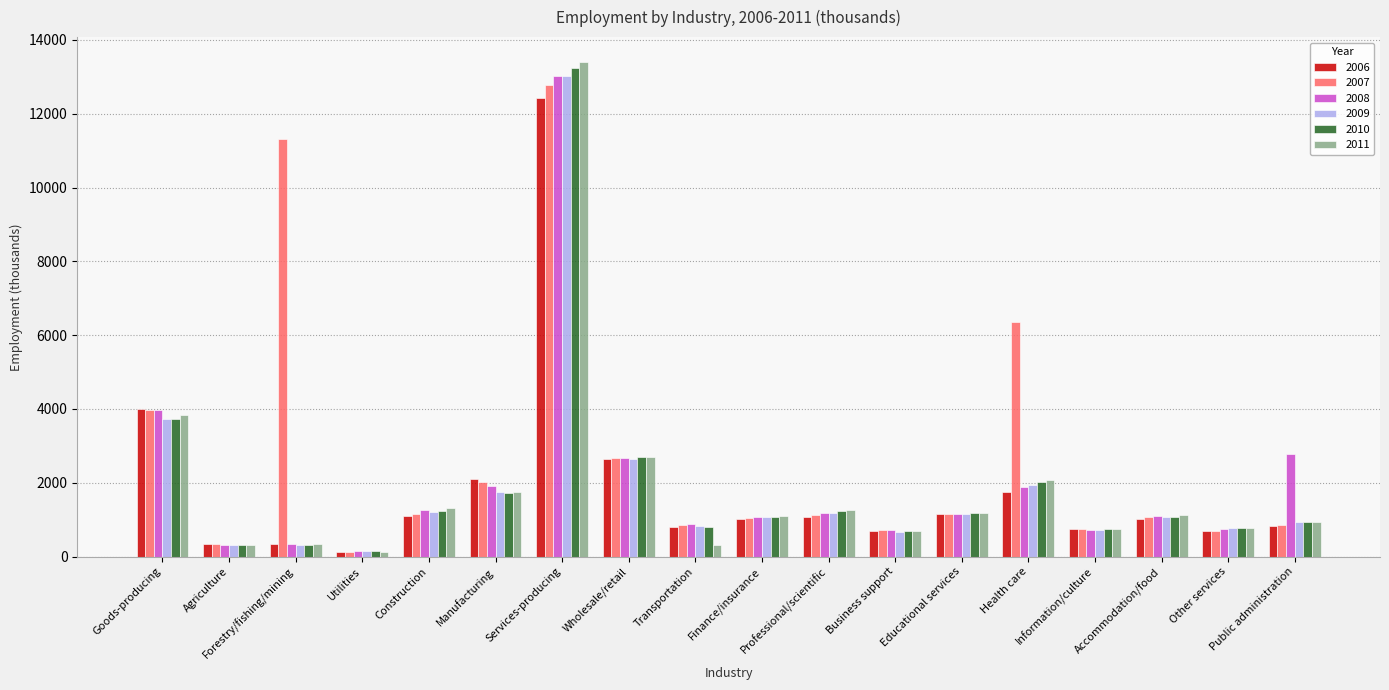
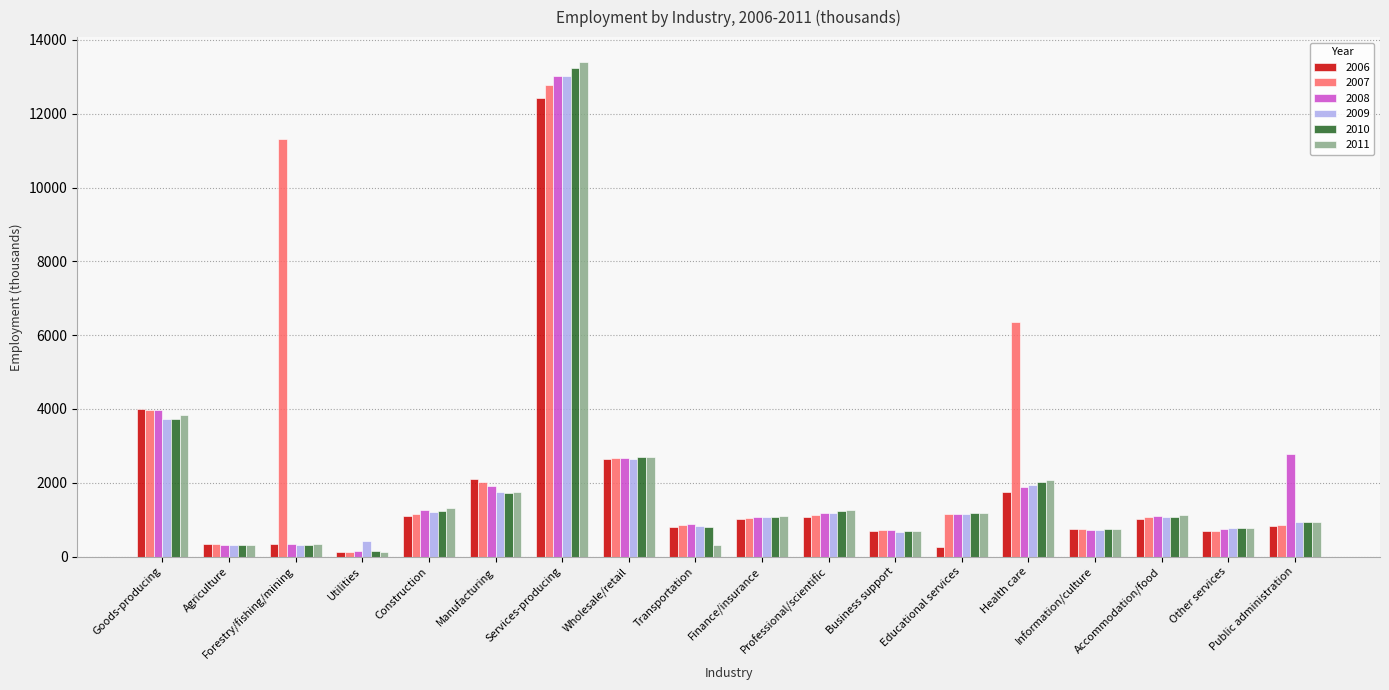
  {
    "2006": {
      "Goods-producing": 4000,
      "Agriculture": 300,
      "Forestry/fishing/mining": 300,
      "Utilities": 100,
      "Construction": 1100,
      "Manufacturing": 2100,
      "Services-producing": 12400,
      "Wholesale/retail": 2600,
      "Transportation": 800,
      "Finance/insurance": 1000,
      "Professional/scientific": 1100,
      "Business support": 700,
-     "Educational services": 1200,
+     "Educational services": 300,
      "Health care": 1700,
      "Information/culture": 700,
      "Accommodation/food": 1000,
      "Other services": 700,
      "Public administration": 800
    },
    "2007": {
      "Goods-producing": 4000,
      "Agriculture": 300,
      "Forestry/fishing/mining": 11300,
      "Utilities": 100,
      "Construction": 1200,
      "Manufacturing": 2000,
      "Services-producing": 12800,
      "Wholesale/retail": 2700,
      "Transportation": 800,
      "Finance/insurance": 1000,
      "Professional/scientific": 1100,
      "Business support": 700,
      "Educational services": 1200,
      "Health care": 6400,
      "Information/culture": 700,
      "Accommodation/food": 1100,
      "Other services": 700,
      "Public administration": 900
    },
    "2008": {
      "Goods-producing": 4000,
      "Agriculture": 300,
      "Forestry/fishing/mining": 300,
      "Utilities": 100,
      "Construction": 1300,
      "Manufacturing": 1900,
      "Services-producing": 13000,
      "Wholesale/retail": 2700,
      "Transportation": 900,
      "Finance/insurance": 1100,
      "Professional/scientific": 1200,
      "Business support": 700,
      "Educational services": 1100,
      "Health care": 1900,
      "Information/culture": 700,
      "Accommodation/food": 1100,
      "Other services": 700,
      "Public administration": 2800
    },
    "2009": {
      "Goods-producing": 3700,
      "Agriculture": 300,
      "Forestry/fishing/mining": 300,
-     "Utilities": 100,
+     "Utilities": 400,
      "Construction": 1200,
      "Manufacturing": 1800,
      "Services-producing": 13000,
      "Wholesale/retail": 2700,
      "Transportation": 800,
      "Finance/insurance": 1100,
      "Professional/scientific": 1200,
      "Business support": 700,
      "Educational services": 1200,
      "Health care": 1900,
      "Information/culture": 700,
      "Accommodation/food": 1100,
      "Other services": 800,
      "Public administration": 900
    },
    "2010": {
      "Goods-producing": 3700,
      "Agriculture": 300,
      "Forestry/fishing/mining": 300,
      "Utilities": 100,
      "Construction": 1200,
      "Manufacturing": 1700,
      "Services-producing": 13200,
      "Wholesale/retail": 2700,
      "Transportation": 800,
      "Finance/insurance": 1100,
      "Professional/scientific": 1200,
      "Business support": 700,
      "Educational services": 1200,
      "Health care": 2000,
      "Information/culture": 700,
      "Accommodation/food": 1100,
      "Other services": 800,
      "Public administration": 900
    },
    "2011": {
      "Goods-producing": 3800,
      "Agriculture": 300,
      "Forestry/fishing/mining": 300,
      "Utilities": 100,
      "Construction": 1300,
      "Manufacturing": 1800,
      "Services-producing": 13400,
      "Wholesale/retail": 2700,
      "Transportation": 300,
      "Finance/insurance": 1100,
      "Professional/scientific": 1300,
      "Business support": 700,
      "Educational services": 1200,
      "Health care": 2100,
      "Information/culture": 800,
      "Accommodation/food": 1100,
      "Other services": 800,
      "Public administration": 900
    }
  }
